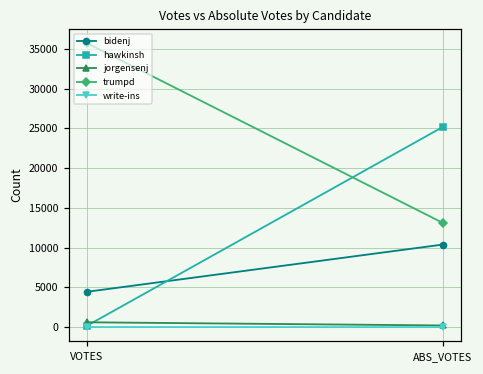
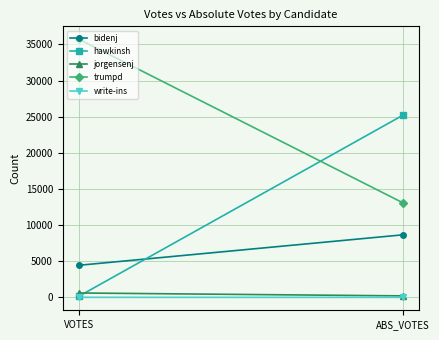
  {
    "bidenj": {
      "VOTES": 4000,
-     "ABS_VOTES": 10000
+     "ABS_VOTES": 9000
    },
    "hawkinsh": {
      "ABS_VOTES": 25000
    }
  }
